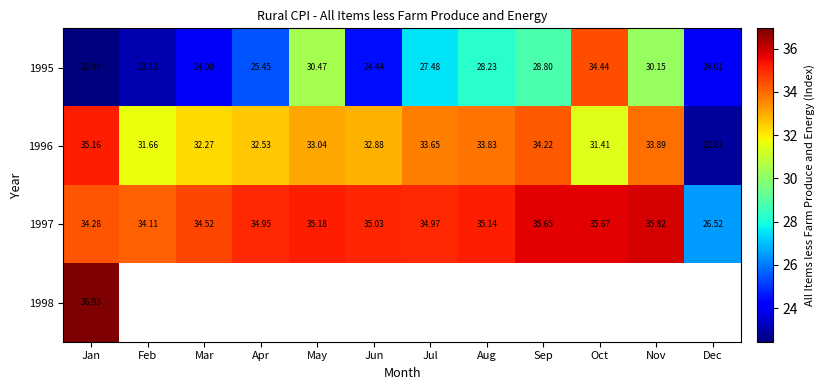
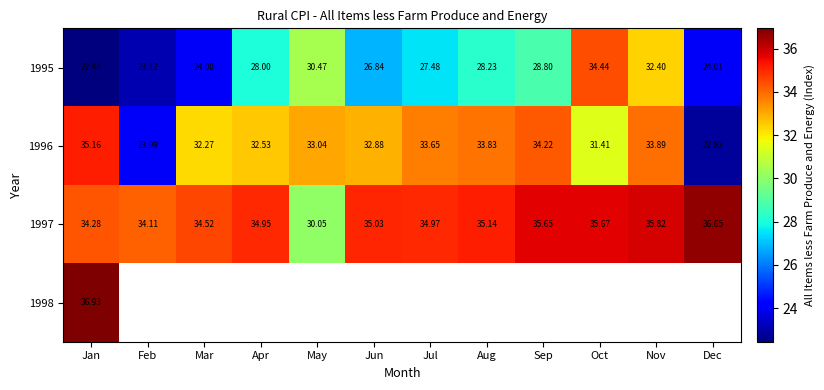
  {
    "1995": {
      "Jan": 22.44,
      "Feb": 23.12,
      "Mar": 24.00,
-     "Apr": 25.45,
+     "Apr": 28.00,
      "May": 30.47,
-     "Jun": 24.44,
+     "Jun": 26.84,
      "Jul": 27.48,
      "Aug": 28.23,
      "Sep": 28.80,
      "Oct": 34.44,
-     "Nov": 30.15,
+     "Nov": 32.40,
      "Dec": 24.01
    },
    "1996": {
      "Jan": 35.16,
-     "Feb": 31.66,
+     "Feb": 23.99,
      "Mar": 32.27,
      "Apr": 32.53,
      "May": 33.04,
      "Jun": 32.88,
      "Jul": 33.65,
      "Aug": 33.83,
      "Sep": 34.22,
      "Oct": 31.41,
      "Nov": 33.89,
      "Dec": 22.83
    },
    "1997": {
      "Jan": 34.28,
      "Feb": 34.11,
      "Mar": 34.52,
      "Apr": 34.95,
-     "May": 35.18,
+     "May": 30.05,
      "Jun": 35.03,
      "Jul": 34.97,
      "Aug": 35.14,
      "Sep": 35.65,
      "Oct": 35.67,
      "Nov": 35.82,
-     "Dec": 26.52
+     "Dec": 36.65
    },
    "1998": {
      "Jan": 36.93
    }
  }
